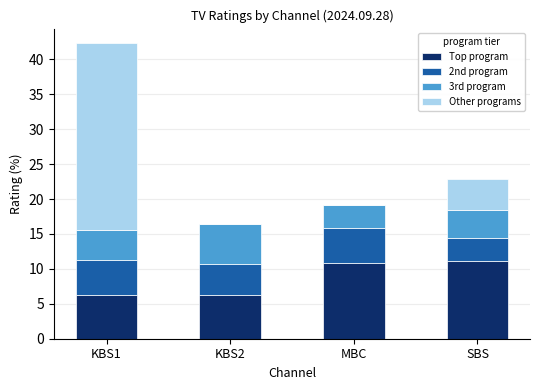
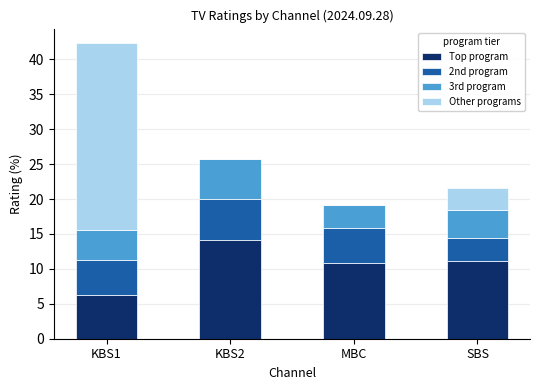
  {
    "Top program": {
      "KBS1": 6,
-     "KBS2": 6,
+     "KBS2": 14,
      "MBC": 11,
      "SBS": 11
    },
    "2nd program": {
      "KBS1": 5,
-     "KBS2": 4,
+     "KBS2": 6,
      "MBC": 5,
      "SBS": 3
    },
    "3rd program": {
      "KBS1": 4,
      "KBS2": 6,
      "MBC": 3,
      "SBS": 4
    },
    "Other programs": {
      "KBS1": 27,
      "KBS2": 0,
      "MBC": 0,
-     "SBS": 5
+     "SBS": 3
    }
  }
